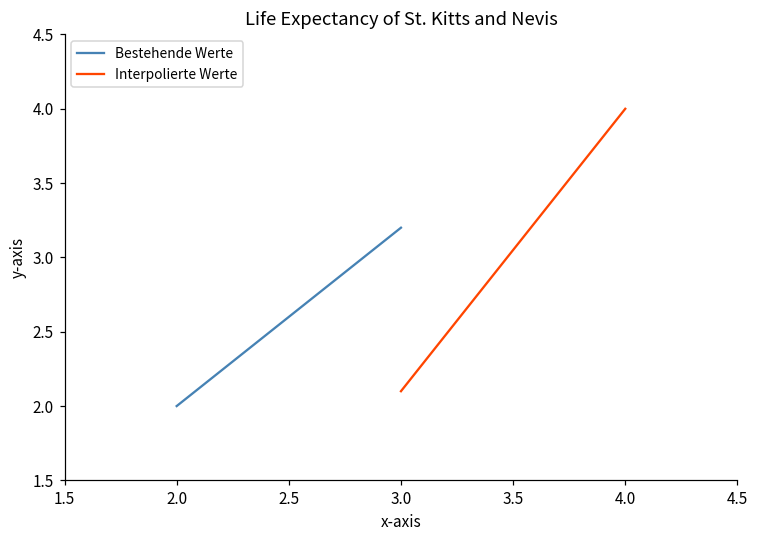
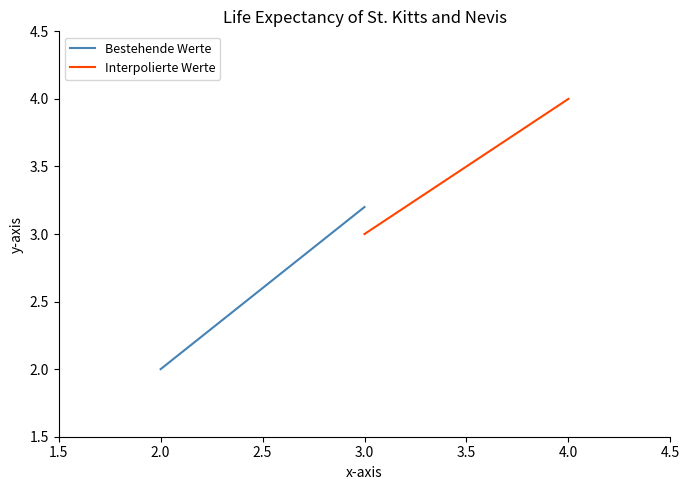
  {
    "Bestehende Werte": {
      "2.0": 2.0,
      "3.0": 3.2
    },
    "Interpolierte Werte": {
-     "3.0": 2.1,
+     "3.0": 3.0,
      "4.0": 4.0
    }
  }
